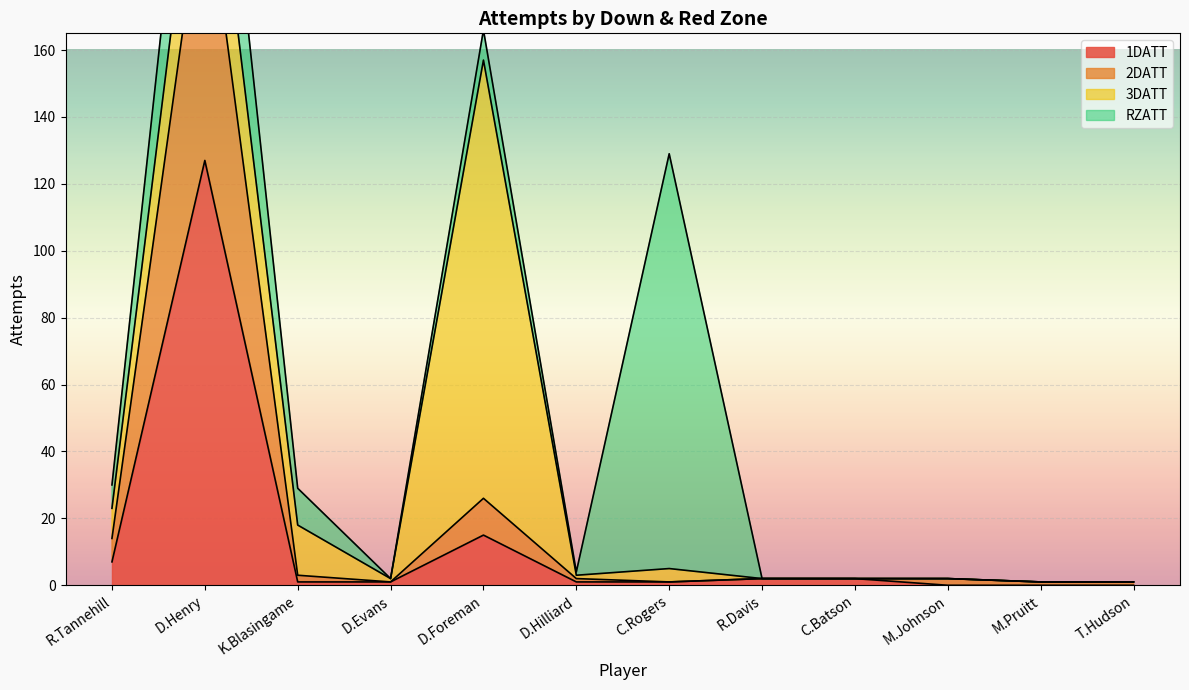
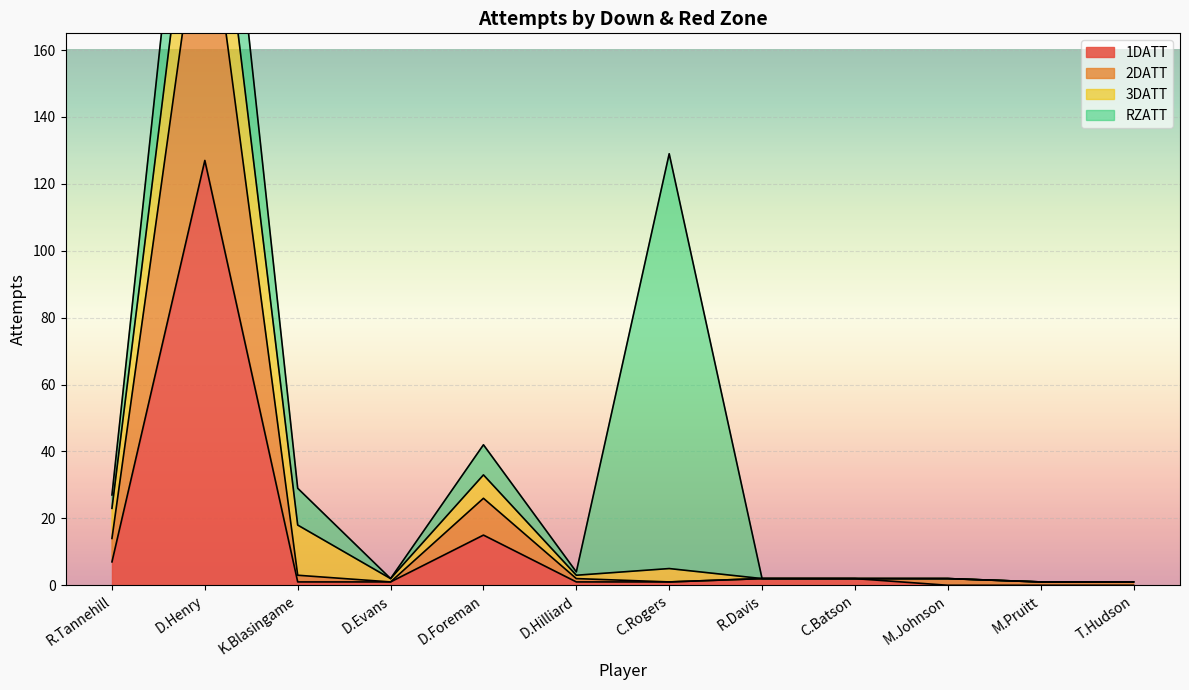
  {
    "3DATT": {
      "R.Tannehill": 9,
      "K.Blasingame": 15,
-     "D.Foreman": 131,
+     "D.Foreman": 7,
      "D.Hilliard": 1,
      "C.Rogers": 4
    },
    "RZATT": {
-     "R.Tannehill": 7,
+     "R.Tannehill": 4,
      "K.Blasingame": 11,
      "D.Hilliard": 1,
      "C.Rogers": 124
    }
  }
